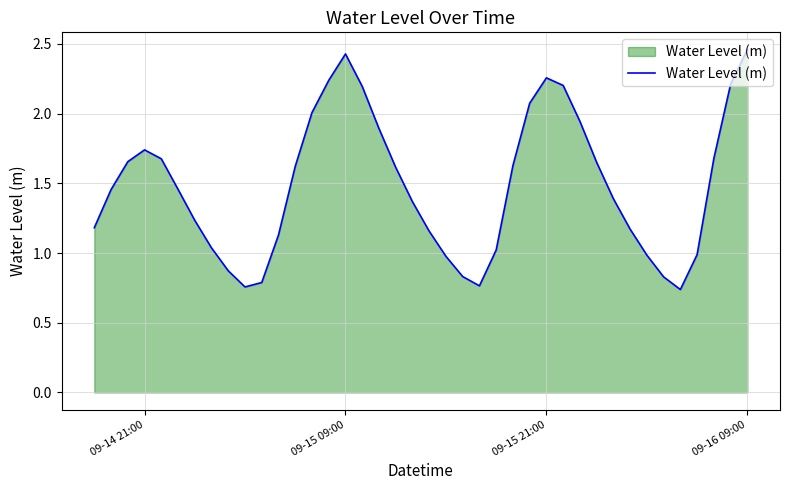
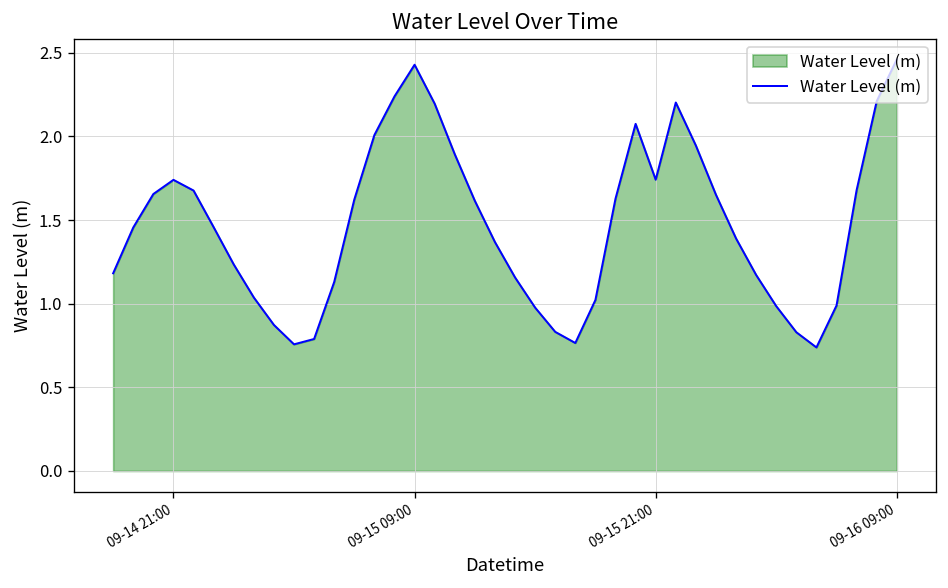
  {
    "09-14 21:00": 1.74,
    "09-15 09:00": 2.43,
-   "09-15 21:00": 2.26
+   "09-15 21:00": 1.74
  }
